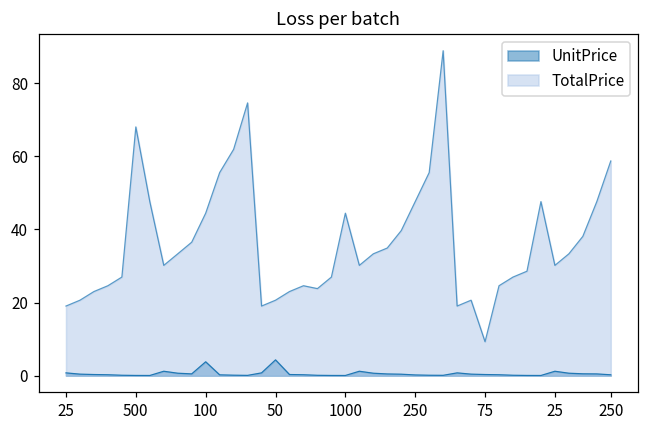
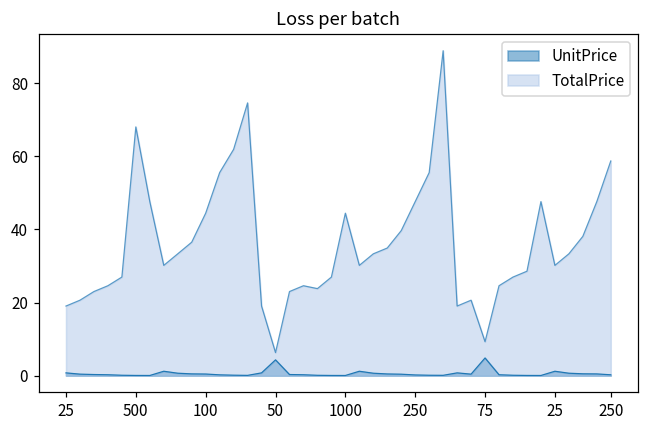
  {
    "UnitPrice": {
      "500": 0,
-     "100": 4,
+     "100": 0,
      "50": 4,
      "1000": 0,
-     "75": 0
+     "75": 5
    },
    "TotalPrice": {
      "500": 68,
      "100": 44,
-     "50": 21,
+     "50": 6,
      "1000": 44,
      "75": 9
    }
  }
